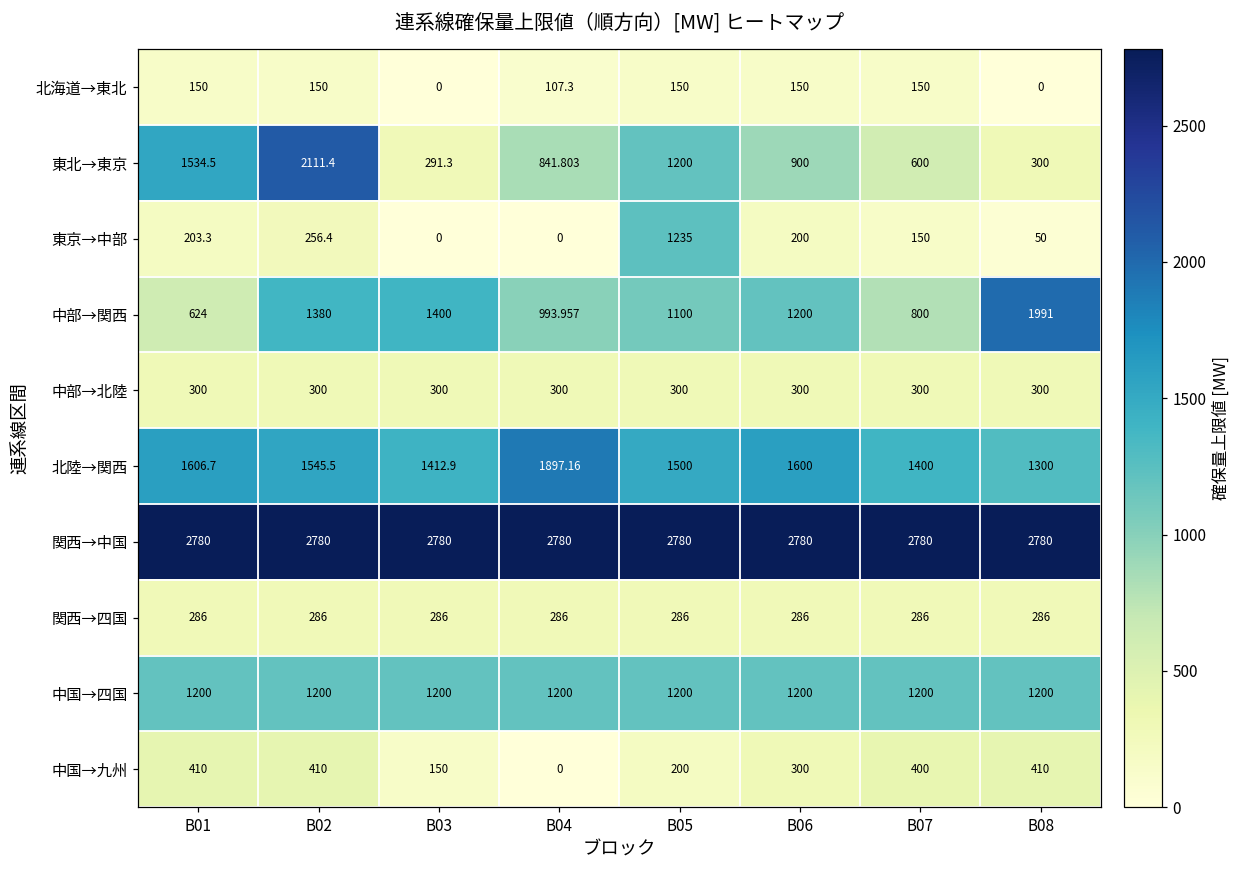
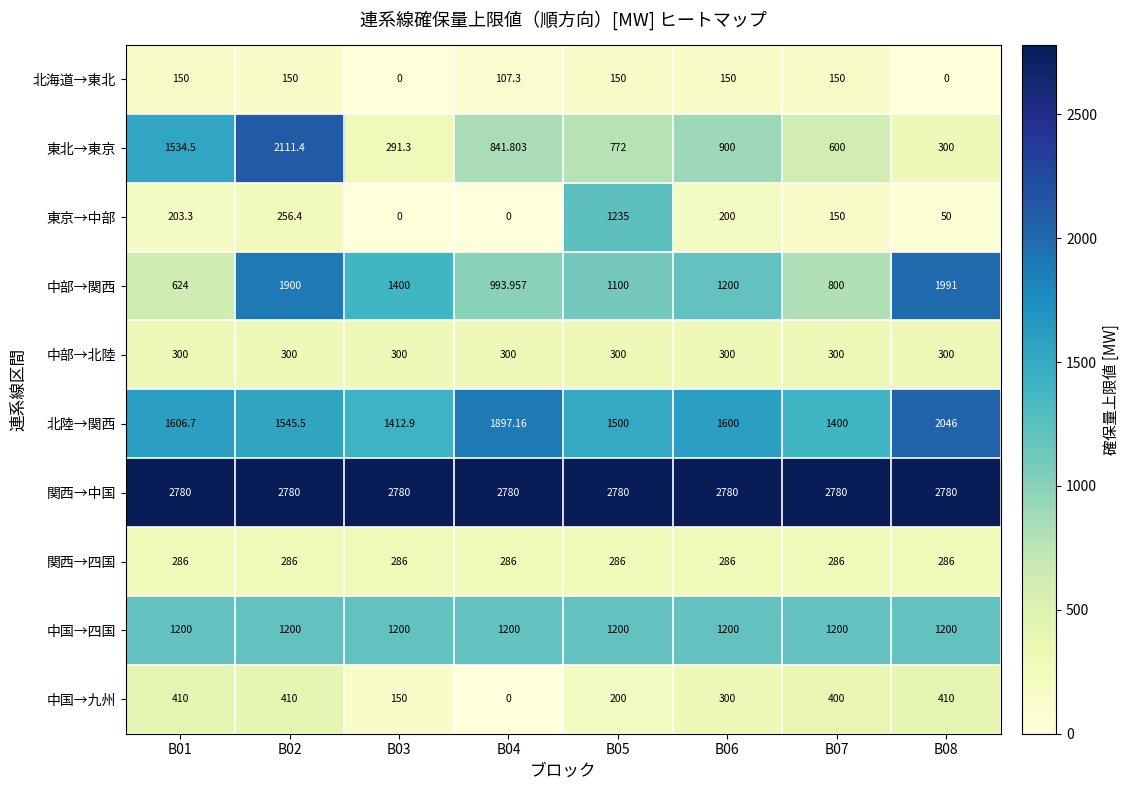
  {
    "北海道→東北": {
      "B01": 150,
      "B02": 150,
      "B03": 0,
      "B04": 107.3,
      "B05": 150,
      "B06": 150,
      "B07": 150,
      "B08": 0
    },
    "東北→東京": {
      "B01": 1534.5,
      "B02": 2111.4,
      "B03": 291.3,
      "B04": 841.803,
-     "B05": 1200,
+     "B05": 772,
      "B06": 900,
      "B07": 600,
      "B08": 300
    },
    "東京→中部": {
      "B01": 203.3,
      "B02": 256.4,
      "B03": 0,
      "B04": 0,
      "B05": 1235,
      "B06": 200,
      "B07": 150,
      "B08": 50
    },
    "中部→関西": {
      "B01": 624,
-     "B02": 1380,
+     "B02": 1900,
      "B03": 1400,
      "B04": 993.957,
      "B05": 1100,
      "B06": 1200,
      "B07": 800,
      "B08": 1991
    },
    "中部→北陸": {
      "B01": 300,
      "B02": 300,
      "B03": 300,
      "B04": 300,
      "B05": 300,
      "B06": 300,
      "B07": 300,
      "B08": 300
    },
    "北陸→関西": {
      "B01": 1606.7,
      "B02": 1545.5,
      "B03": 1412.9,
      "B04": 1897.16,
      "B05": 1500,
      "B06": 1600,
      "B07": 1400,
-     "B08": 1300
+     "B08": 2046
    },
    "関西→中国": {
      "B01": 2780,
      "B02": 2780,
      "B03": 2780,
      "B04": 2780,
      "B05": 2780,
      "B06": 2780,
      "B07": 2780,
      "B08": 2780
    },
    "関西→四国": {
      "B01": 286,
      "B02": 286,
      "B03": 286,
      "B04": 286,
      "B05": 286,
      "B06": 286,
      "B07": 286,
      "B08": 286
    },
    "中国→四国": {
      "B01": 1200,
      "B02": 1200,
      "B03": 1200,
      "B04": 1200,
      "B05": 1200,
      "B06": 1200,
      "B07": 1200,
      "B08": 1200
    },
    "中国→九州": {
      "B01": 410,
      "B02": 410,
      "B03": 150,
      "B04": 0,
      "B05": 200,
      "B06": 300,
      "B07": 400,
      "B08": 410
    }
  }
